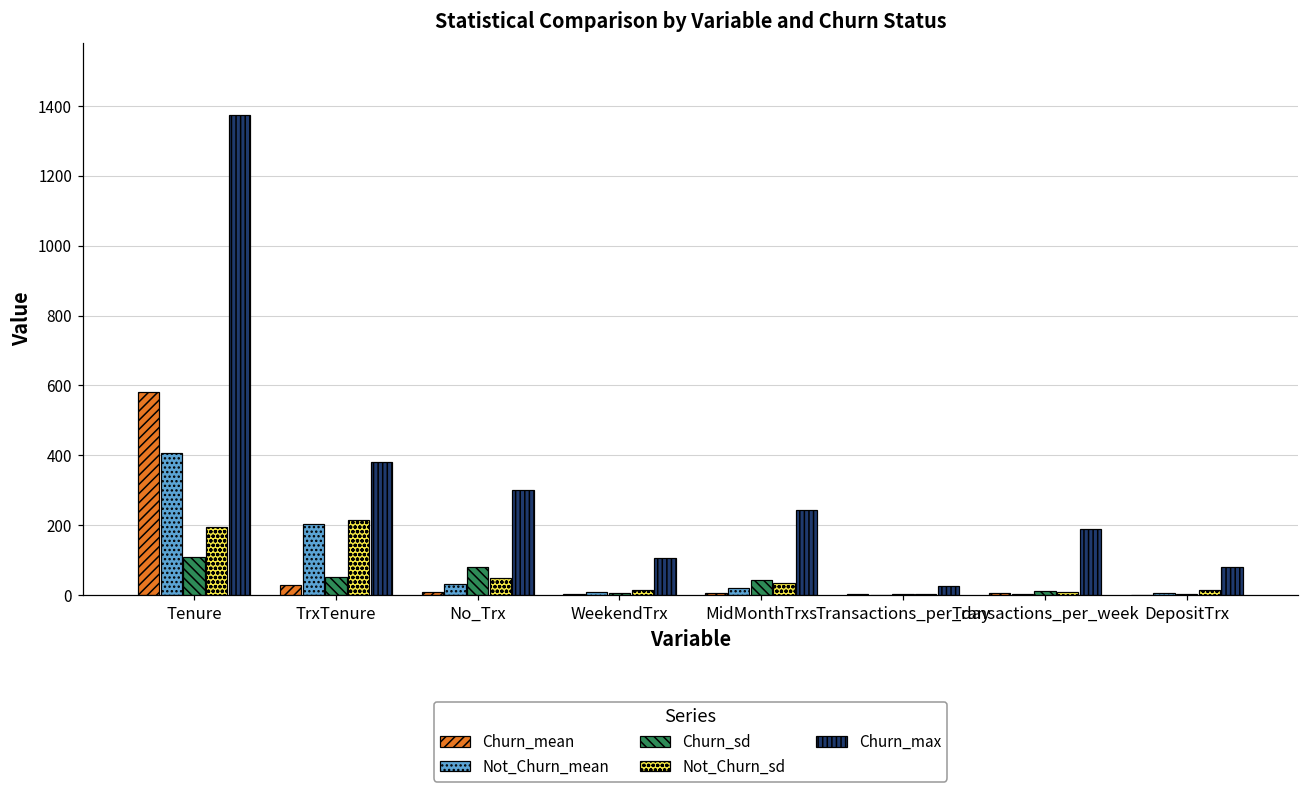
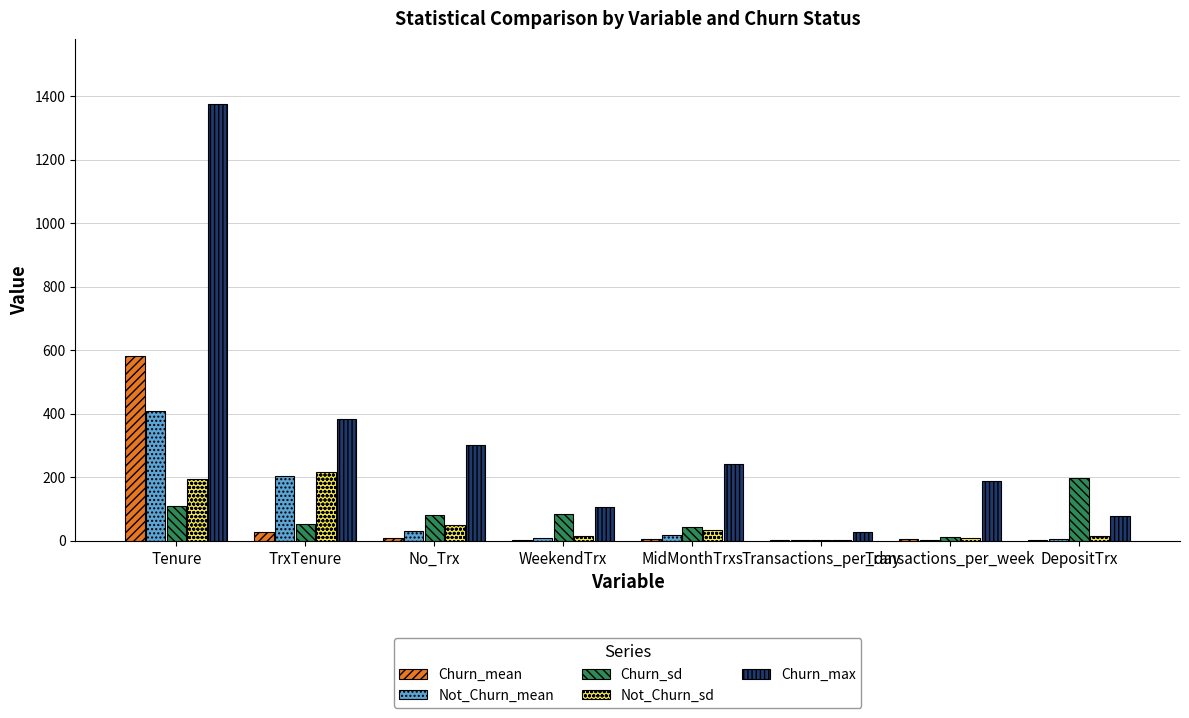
  {
    "Churn_sd": {
      "Tenure": 110,
      "TrxTenure": 50,
      "No_Trx": 80,
-     "WeekendTrx": 0,
+     "WeekendTrx": 80,
      "MidMonthTrxs": 40,
-     "DepositTrx": 0
+     "DepositTrx": 200
    }
  }
